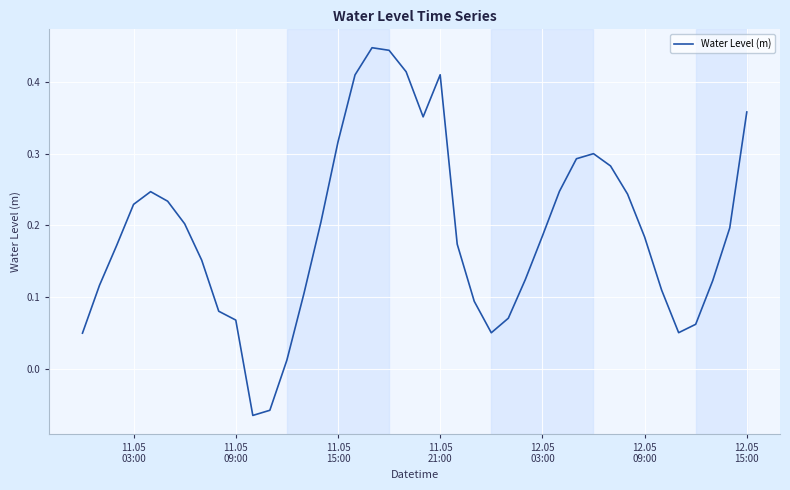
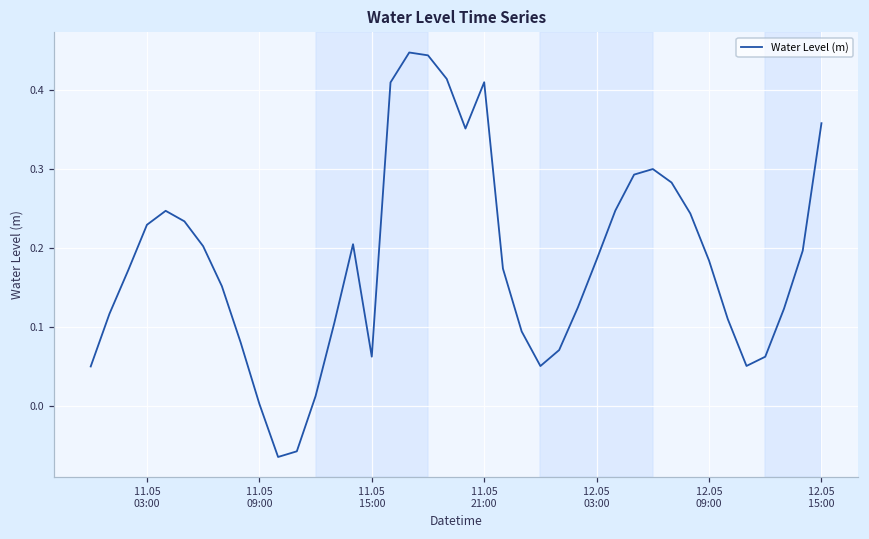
  {
    "11.05 03:00": 0.23,
-   "11.05 09:00": 0.07,
-   "11.05 15:00": 0.32,
+   "11.05 09:00": 0.00,
+   "11.05 15:00": 0.06,
    "11.05 21:00": 0.41,
    "12.05 03:00": 0.19,
    "12.05 09:00": 0.18,
    "12.05 15:00": 0.36
  }
